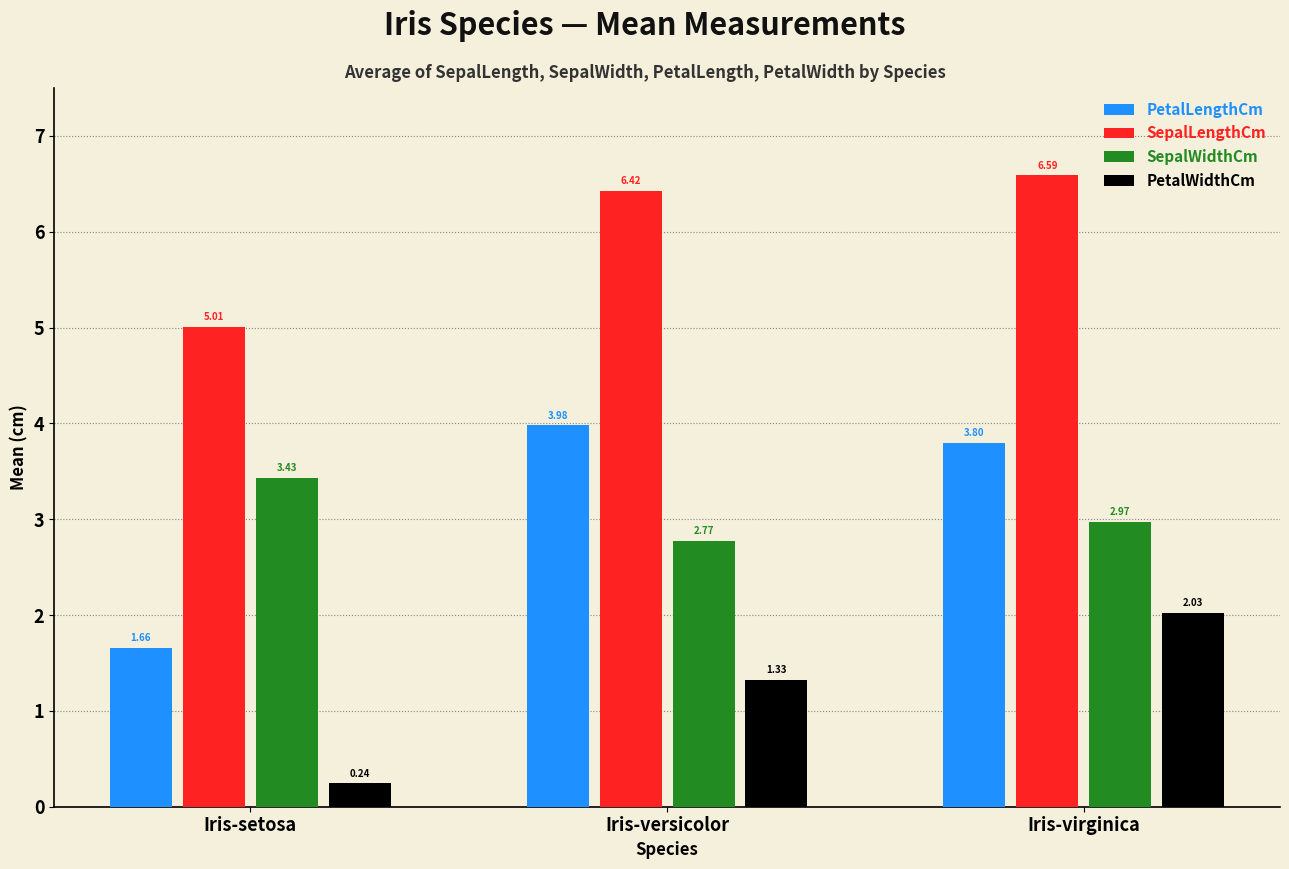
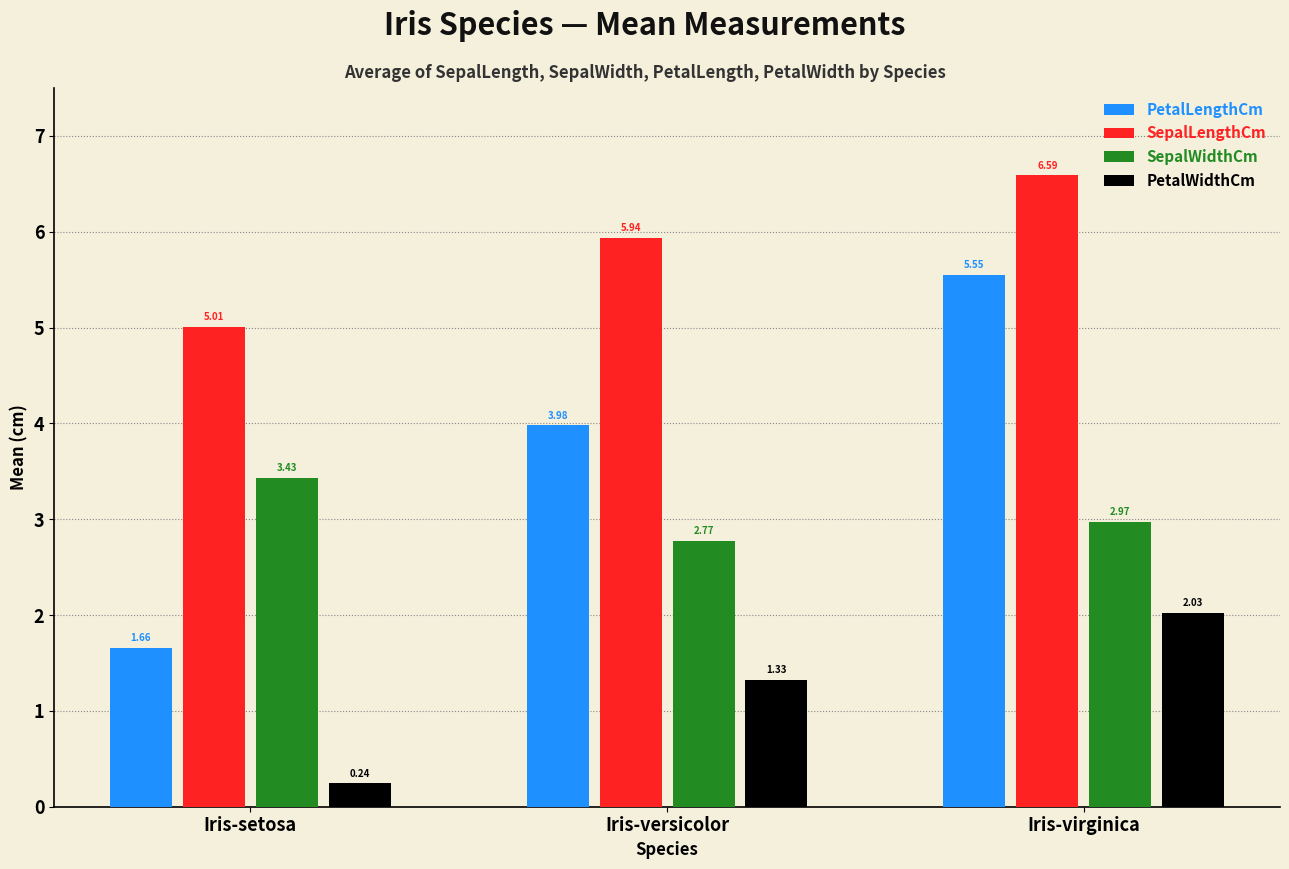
  {
    "PetalLengthCm": {
      "Iris-setosa": 1.66,
      "Iris-versicolor": 3.98,
-     "Iris-virginica": 3.80
+     "Iris-virginica": 5.55
    },
    "SepalLengthCm": {
      "Iris-setosa": 5.01,
-     "Iris-versicolor": 6.42,
+     "Iris-versicolor": 5.94,
      "Iris-virginica": 6.59
    },
    "SepalWidthCm": {
      "Iris-setosa": 3.43,
      "Iris-versicolor": 2.77,
      "Iris-virginica": 2.97
    },
    "PetalWidthCm": {
      "Iris-setosa": 0.24,
      "Iris-versicolor": 1.33,
      "Iris-virginica": 2.03
    }
  }
